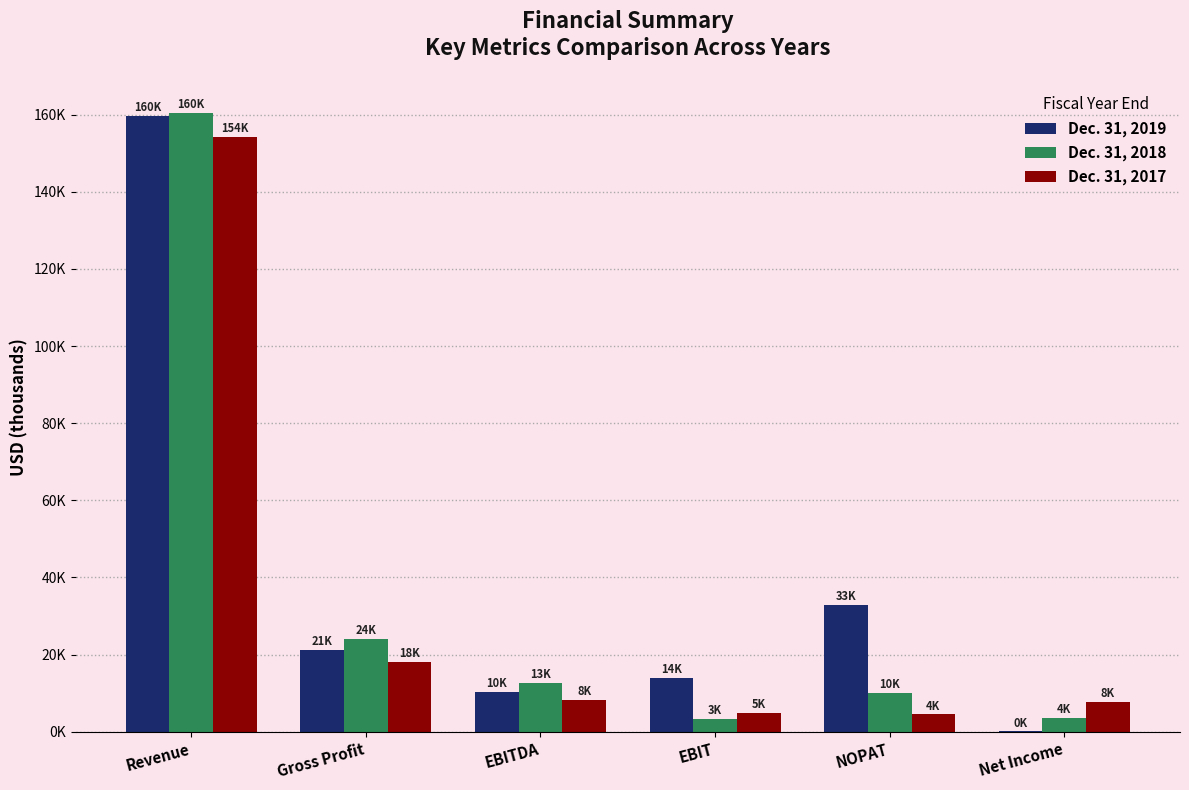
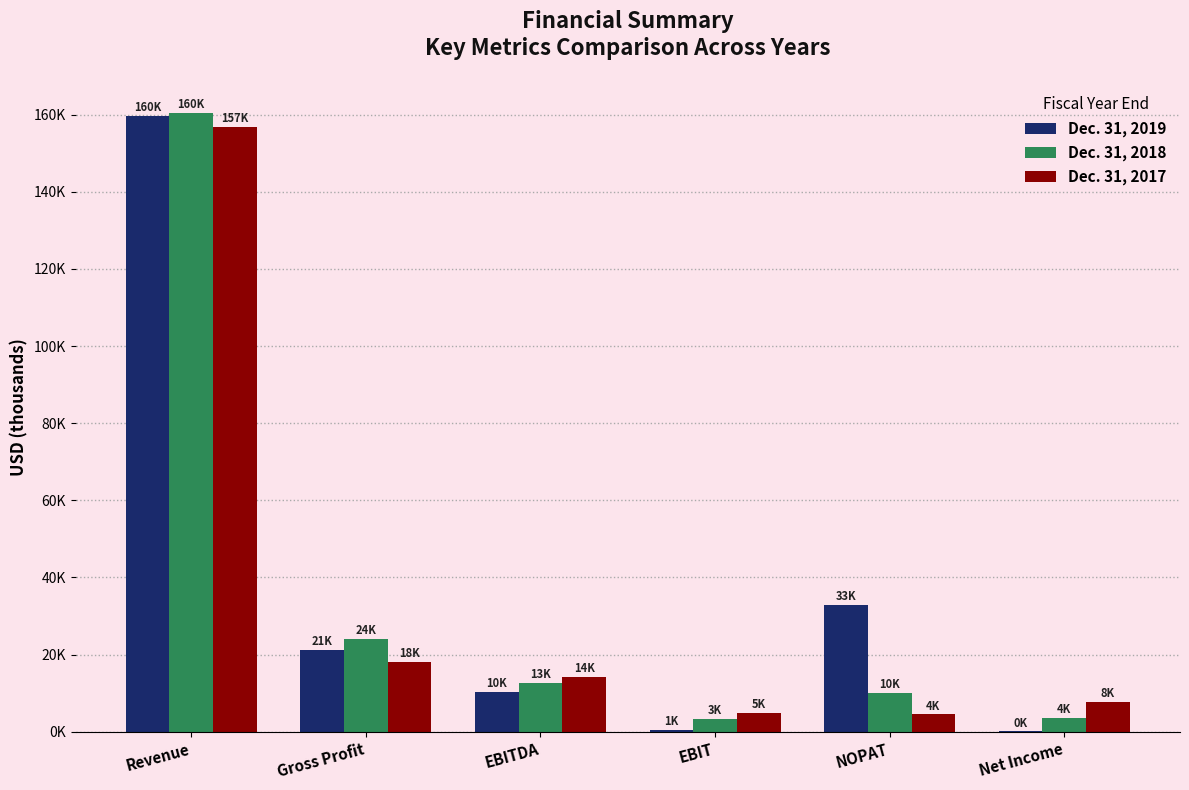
  {
    "Dec. 31, 2019": {
      "Revenue": "160K",
      "Gross Profit": "21K",
      "EBITDA": "10K",
-     "EBIT": "14K",
+     "EBIT": "1K",
      "NOPAT": "33K"
    },
    "Dec. 31, 2018": {
      "Revenue": "160K",
      "Gross Profit": "24K",
      "EBITDA": "13K",
      "EBIT": "3K",
      "NOPAT": "10K",
      "Net Income": "4K"
    },
    "Dec. 31, 2017": {
-     "Revenue": "154K",
+     "Revenue": "157K",
      "Gross Profit": "18K",
-     "EBITDA": "8K",
+     "EBITDA": "14K",
      "EBIT": "5K",
      "NOPAT": "4K",
      "Net Income": "8K"
    }
  }
